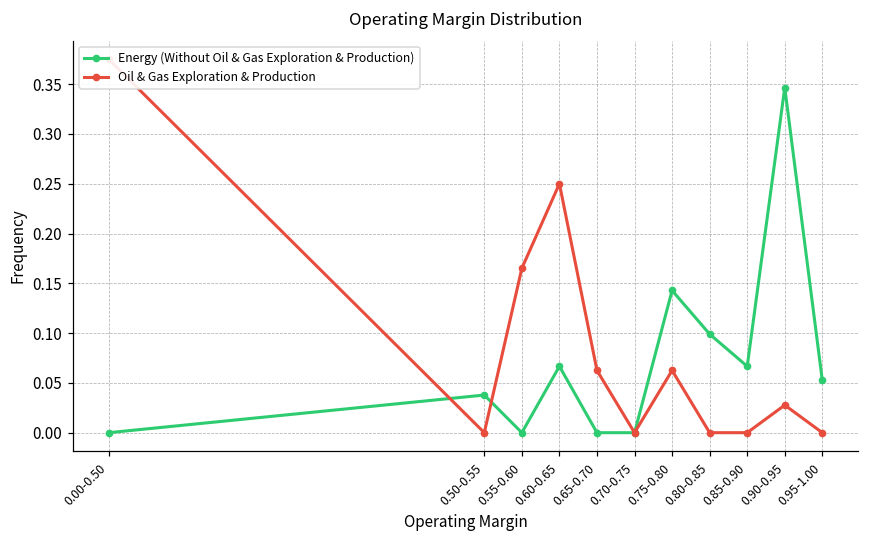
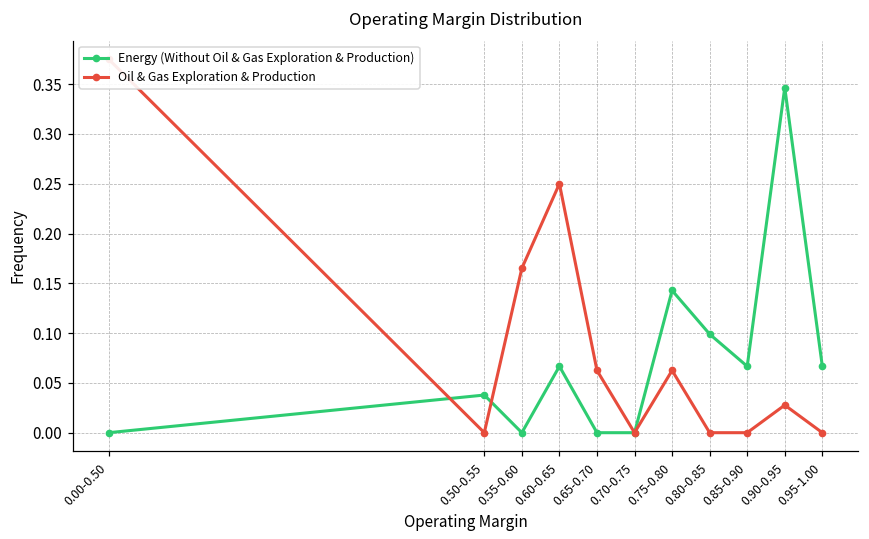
  {
    "Energy (Without Oil & Gas Exploration & Production)": {
      "0.00-0.50": 0.00,
      "0.50-0.55": 0.04,
      "0.55-0.60": 0.00,
      "0.60-0.65": 0.07,
      "0.65-0.70": 0.00,
      "0.75-0.80": 0.14,
      "0.80-0.85": 0.10,
      "0.85-0.90": 0.07,
      "0.90-0.95": 0.35,
-     "0.95-1.00": 0.05
+     "0.95-1.00": 0.07
    },
    "Oil & Gas Exploration & Production": {
      "0.50-0.55": 0.00,
      "0.55-0.60": 0.17,
      "0.60-0.65": 0.25,
      "0.65-0.70": 0.06,
      "0.75-0.80": 0.06,
      "0.80-0.85": 0.00,
      "0.85-0.90": 0.00,
      "0.90-0.95": 0.03,
      "0.95-1.00": 0.00
    }
  }
